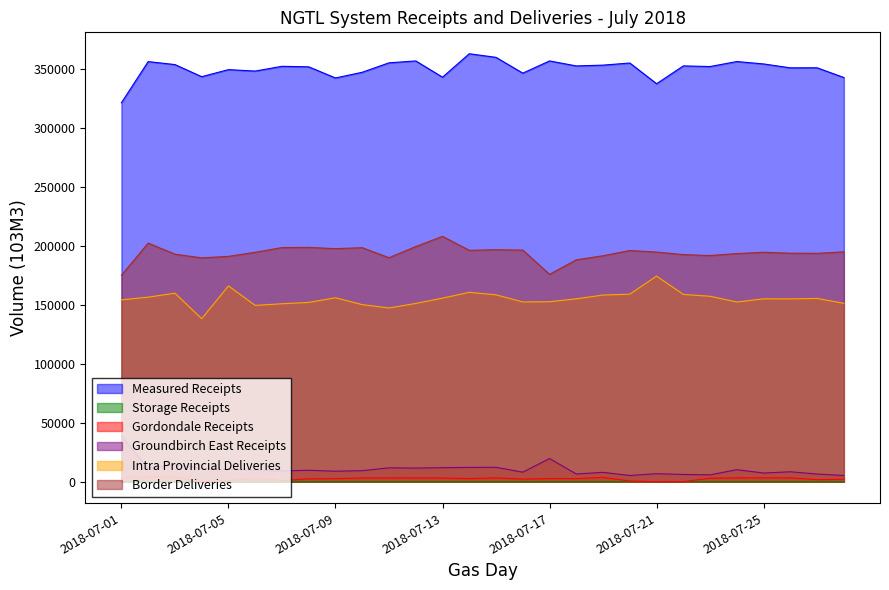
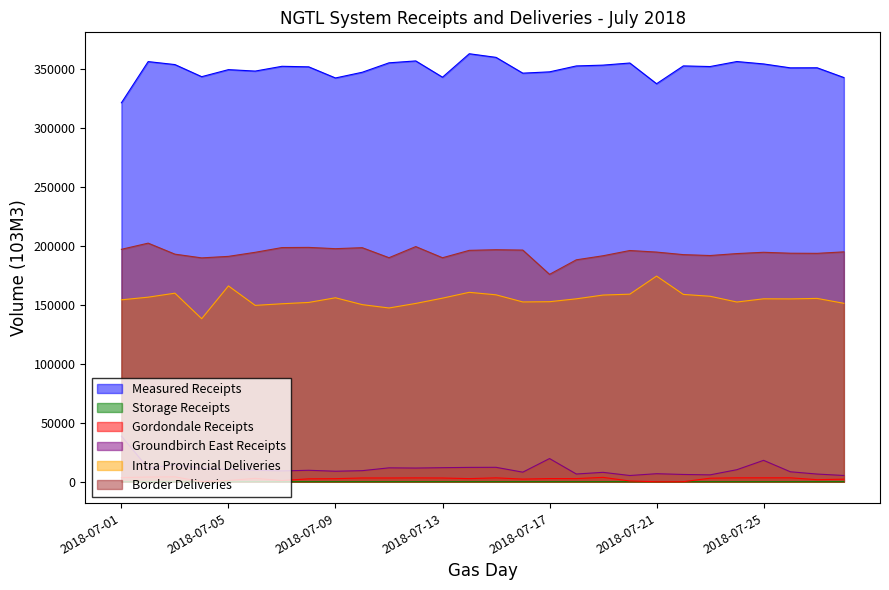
  {
    "Measured Receipts": {
      "2018-07-01": 322000,
      "2018-07-05": 350000,
      "2018-07-09": 343000,
      "2018-07-13": 343000,
-     "2018-07-17": 357000,
+     "2018-07-17": 348000,
      "2018-07-21": 338000,
      "2018-07-25": 354000
    },
    "Storage Receipts": {
      "2018-07-09": 0,
      "2018-07-13": 0,
      "2018-07-17": 0,
      "2018-07-25": 0
    },
    "Gordondale Receipts": {
      "2018-07-09": 3000,
      "2018-07-13": 3000,
      "2018-07-17": 3000,
      "2018-07-25": 3000
    },
    "Groundbirch East Receipts": {
      "2018-07-09": 9000,
      "2018-07-13": 12000,
      "2018-07-17": 20000,
      "2018-07-21": 7000,
-     "2018-07-25": 7000
+     "2018-07-25": 18000
    },
    "Intra Provincial Deliveries": {
      "2018-07-01": 154000,
      "2018-07-05": 166000,
      "2018-07-09": 156000,
      "2018-07-13": 156000,
      "2018-07-17": 153000,
      "2018-07-21": 174000,
      "2018-07-25": 155000
    },
    "Border Deliveries": {
-     "2018-07-01": 175000,
+     "2018-07-01": 197000,
      "2018-07-05": 191000,
      "2018-07-09": 198000,
-     "2018-07-13": 208000,
+     "2018-07-13": 190000,
      "2018-07-17": 176000,
      "2018-07-21": 195000,
      "2018-07-25": 195000
    }
  }
